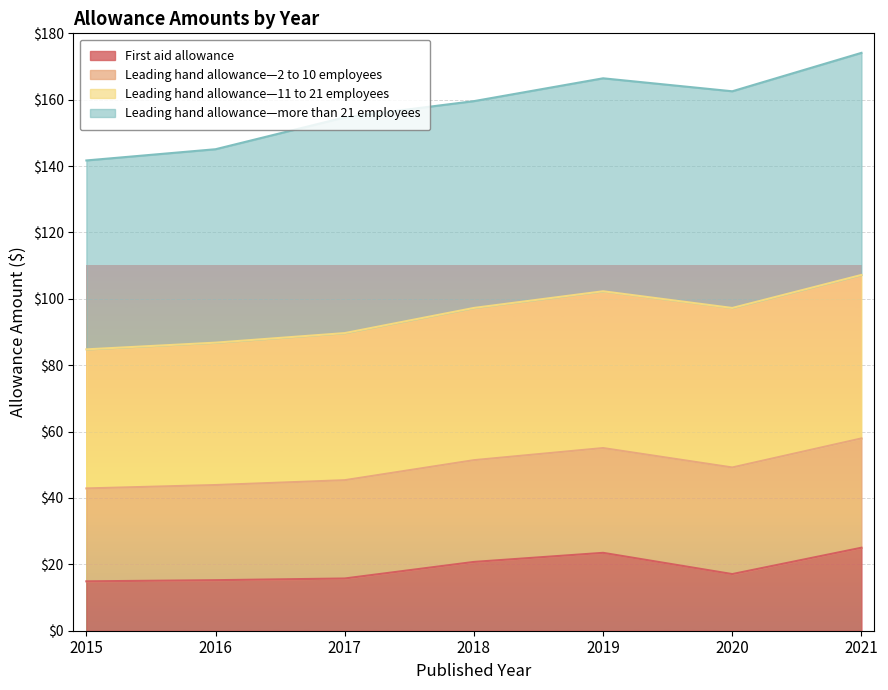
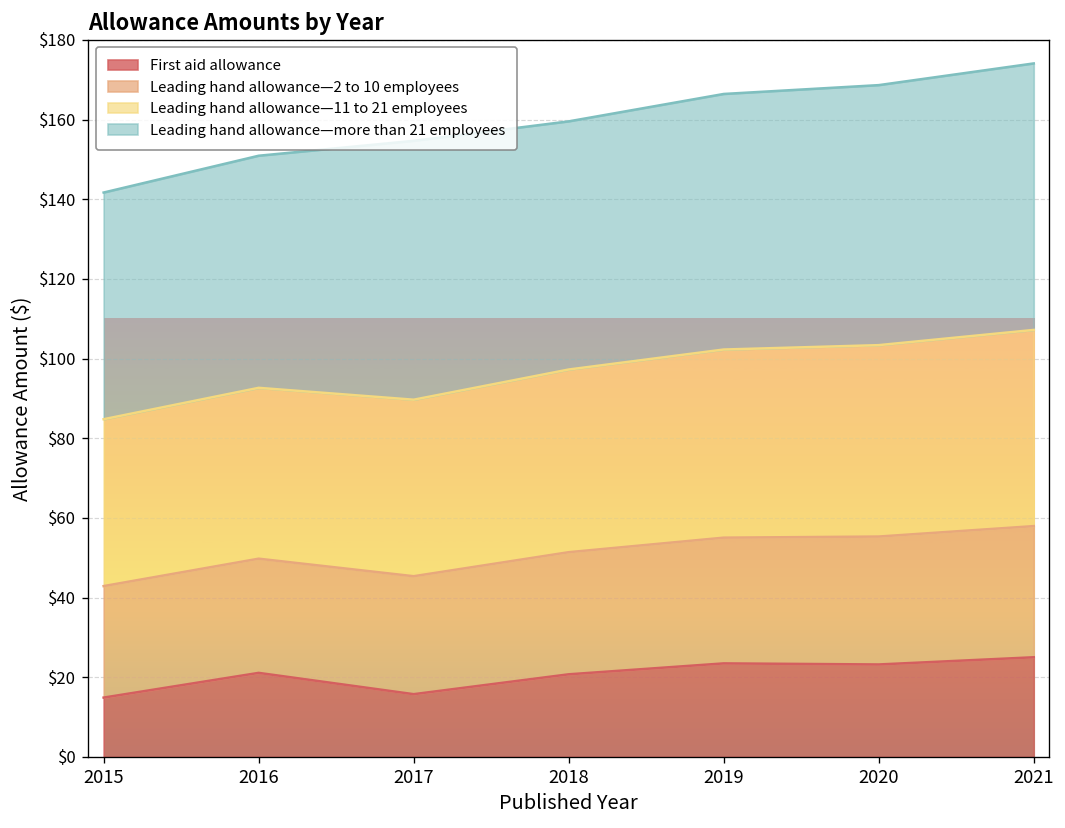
  {
    "First aid allowance": {
      "2015": "$15",
-     "2016": "$15",
+     "2016": "$21",
      "2017": "$16",
      "2018": "$21",
      "2019": "$23",
-     "2020": "$17",
+     "2020": "$23",
      "2021": "$25"
    },
    "Leading hand allowance—more than 21 employees": {
      "2015": "$57",
      "2018": "$62",
      "2019": "$64",
      "2020": "$65",
      "2021": "$67"
    }
  }
